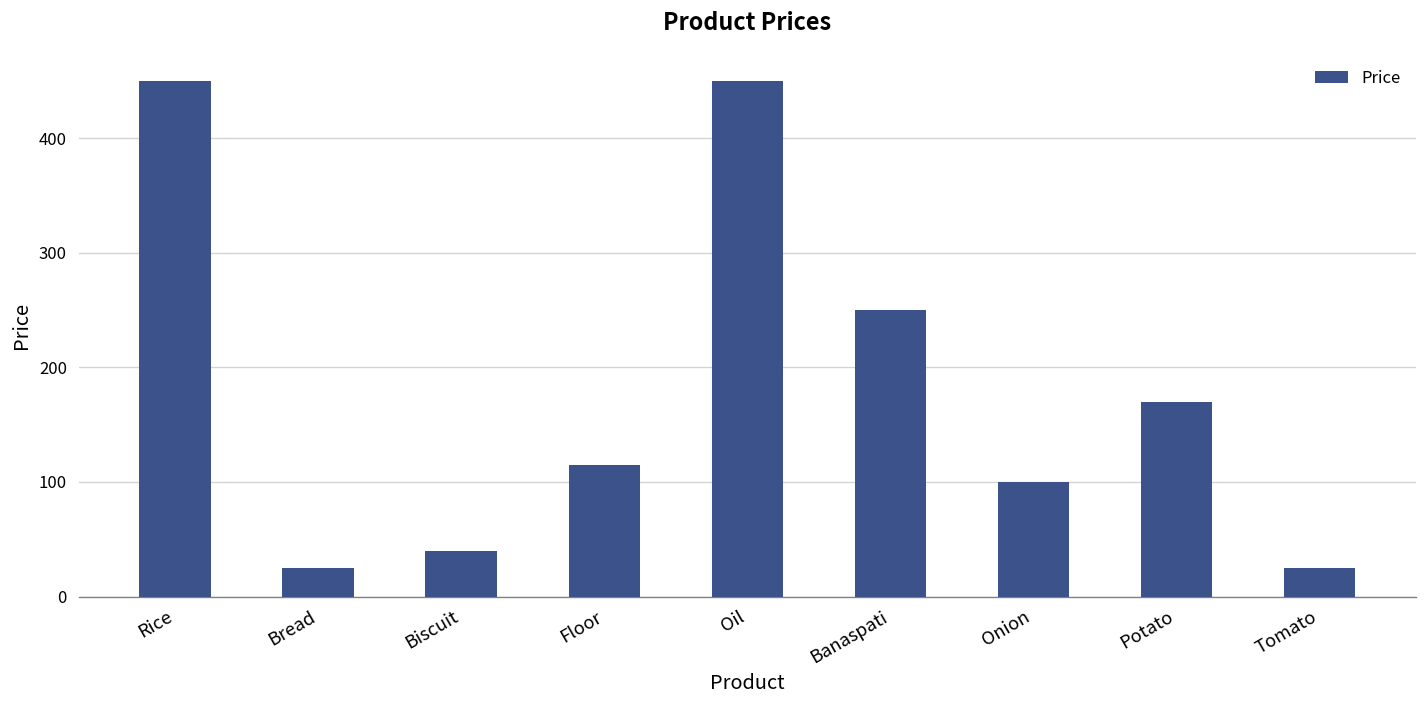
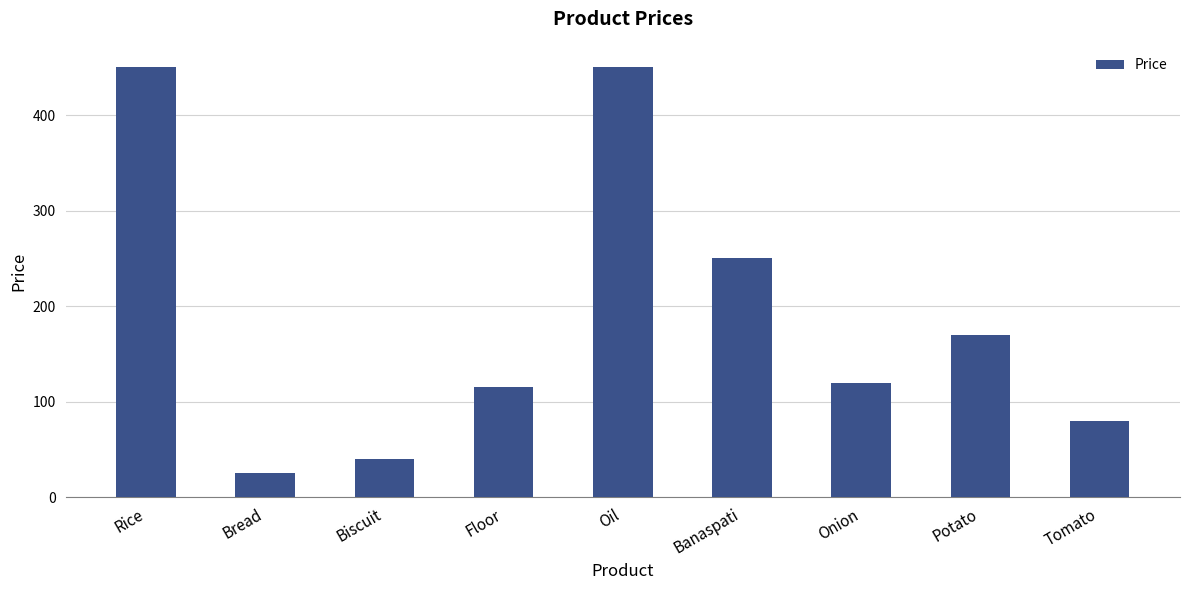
  {
    "Rice": 450,
    "Bread": 30,
    "Biscuit": 40,
    "Floor": 120,
    "Oil": 450,
    "Banaspati": 250,
-   "Onion": 100,
+   "Onion": 120,
    "Potato": 170,
-   "Tomato": 30
+   "Tomato": 80
  }
